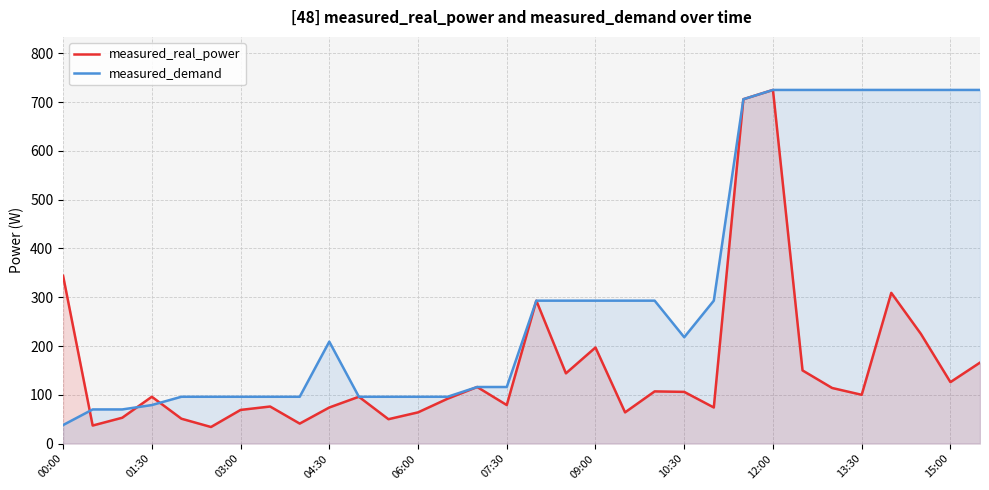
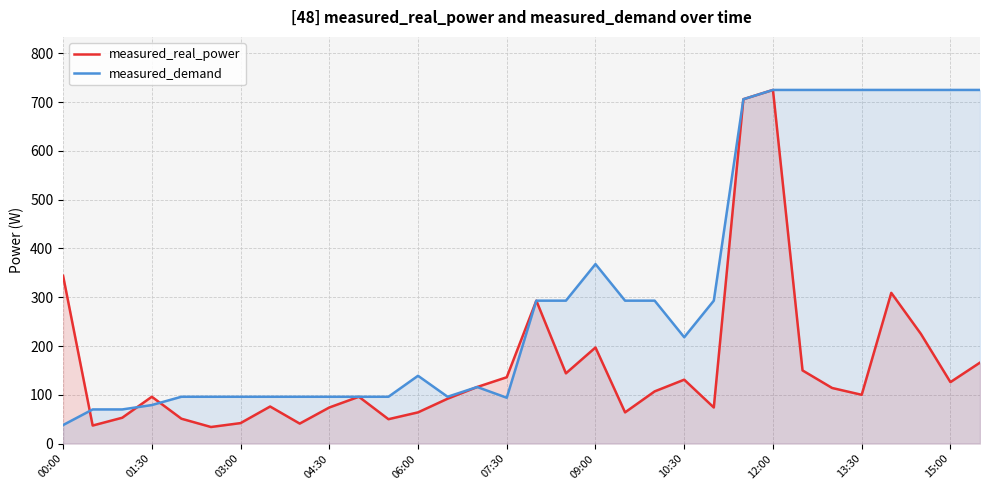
  {
    "measured_real_power": {
      "00:00": 340,
      "01:30": 100,
-     "03:00": 70,
+     "03:00": 40,
      "04:30": 70,
      "06:00": 60,
-     "07:30": 80,
+     "07:30": 140,
      "09:00": 200,
-     "10:30": 110,
+     "10:30": 130,
      "13:30": 100,
      "15:00": 130
    },
    "measured_demand": {
      "00:00": 40,
      "01:30": 80,
      "03:00": 100,
-     "04:30": 210,
-     "06:00": 100,
-     "07:30": 120,
-     "09:00": 290,
+     "04:30": 100,
+     "06:00": 140,
+     "07:30": 90,
+     "09:00": 370,
      "10:30": 220,
      "13:30": 730,
      "15:00": 730
    }
  }
